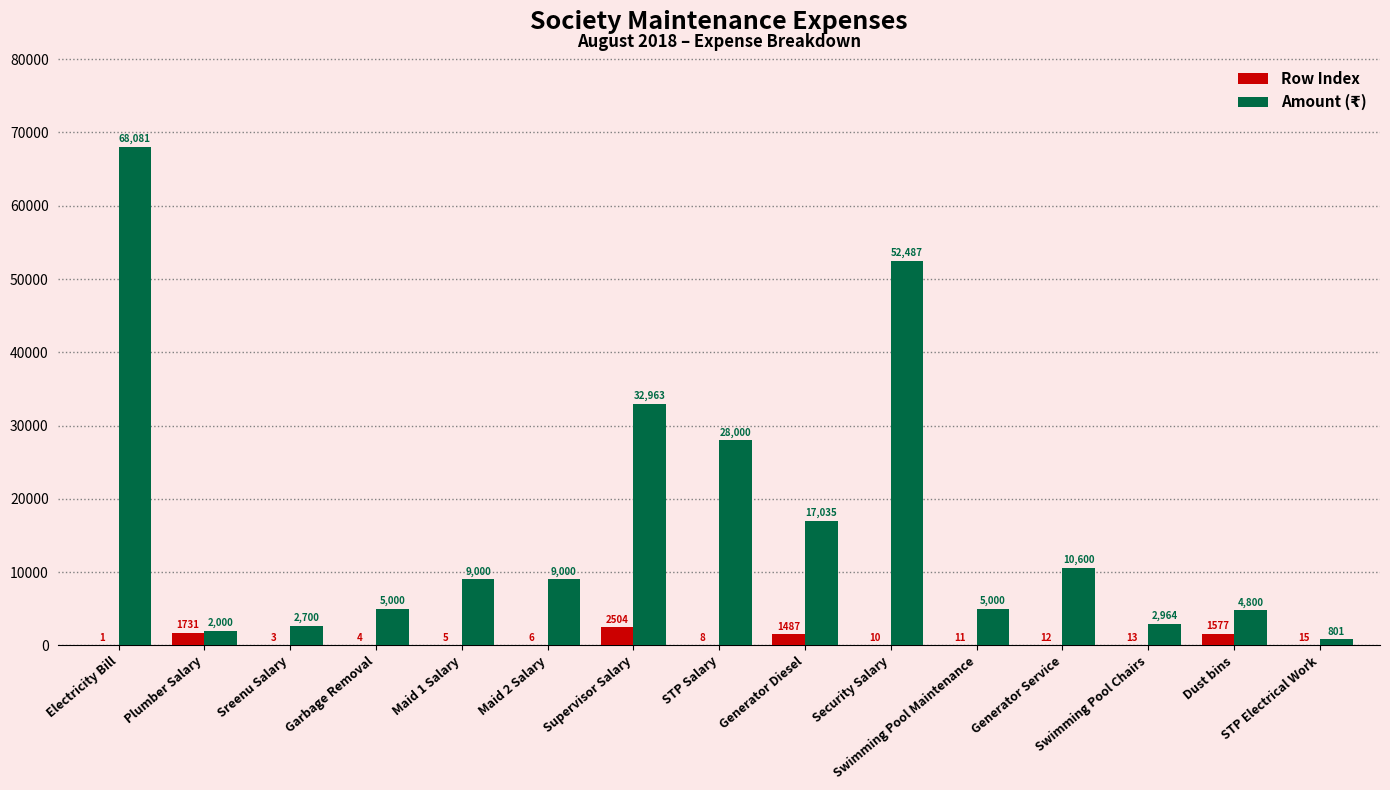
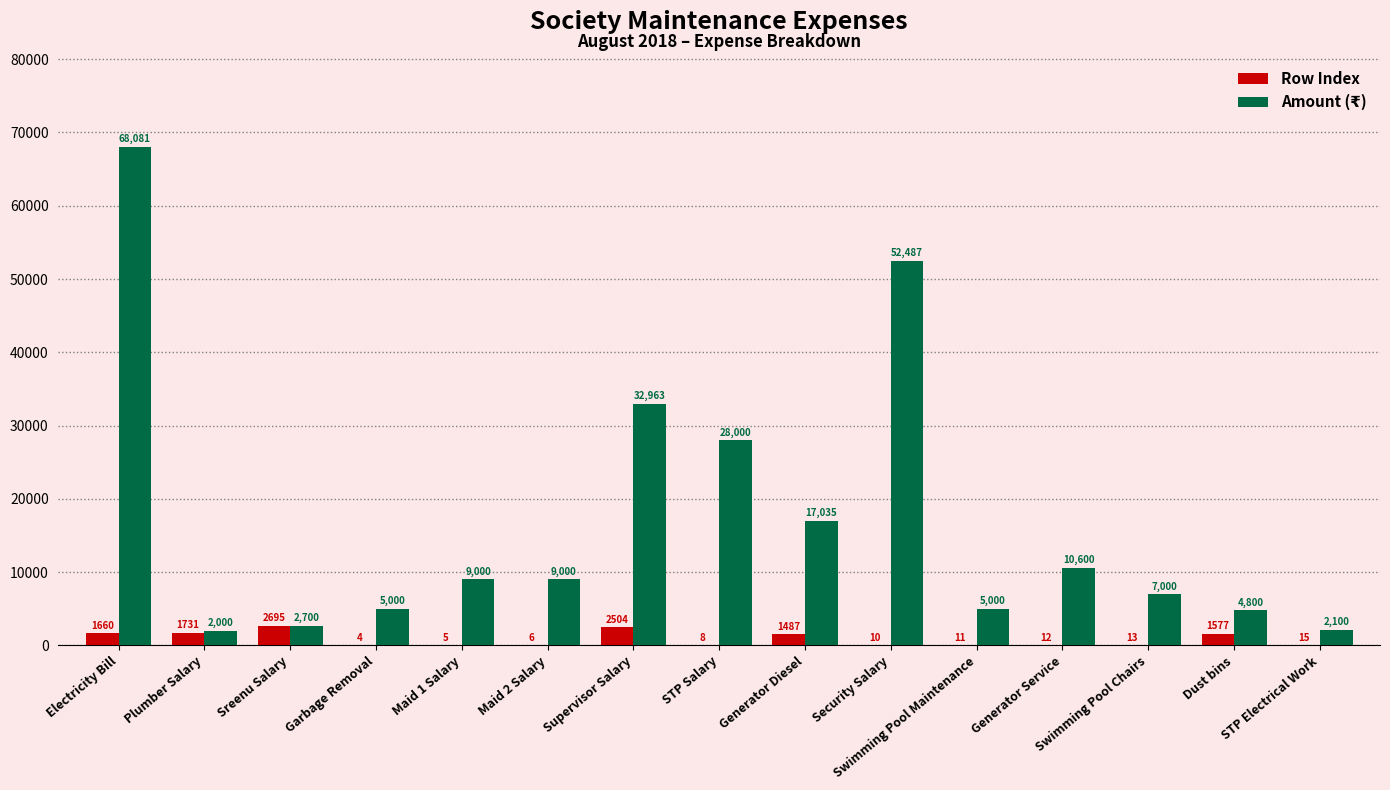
  {
    "Row Index": {
-     "Electricity Bill": "1",
+     "Electricity Bill": "1660",
      "Plumber Salary": "1731",
-     "Sreenu Salary": "3",
+     "Sreenu Salary": "2695",
      "Garbage Removal": "4",
      "Maid 1 Salary": "5",
      "Maid 2 Salary": "6",
      "Supervisor Salary": "2504",
      "STP Salary": "8",
      "Generator Diesel": "1487",
      "Security Salary": "10",
      "Swimming Pool Maintenance": "11",
      "Generator Service": "12",
      "Swimming Pool Chairs": "13",
      "Dust bins": "1577",
      "STP Electrical Work": "15"
    },
    "Amount (₹)": {
      "Electricity Bill": "68,081",
      "Plumber Salary": "2,000",
      "Sreenu Salary": "2,700",
      "Garbage Removal": "5,000",
      "Maid 1 Salary": "9,000",
      "Maid 2 Salary": "9,000",
      "Supervisor Salary": "32,963",
      "STP Salary": "28,000",
      "Generator Diesel": "17,035",
      "Security Salary": "52,487",
      "Swimming Pool Maintenance": "5,000",
      "Generator Service": "10,600",
-     "Swimming Pool Chairs": "2,964",
+     "Swimming Pool Chairs": "7,000",
      "Dust bins": "4,800",
-     "STP Electrical Work": "801"
+     "STP Electrical Work": "2,100"
    }
  }
